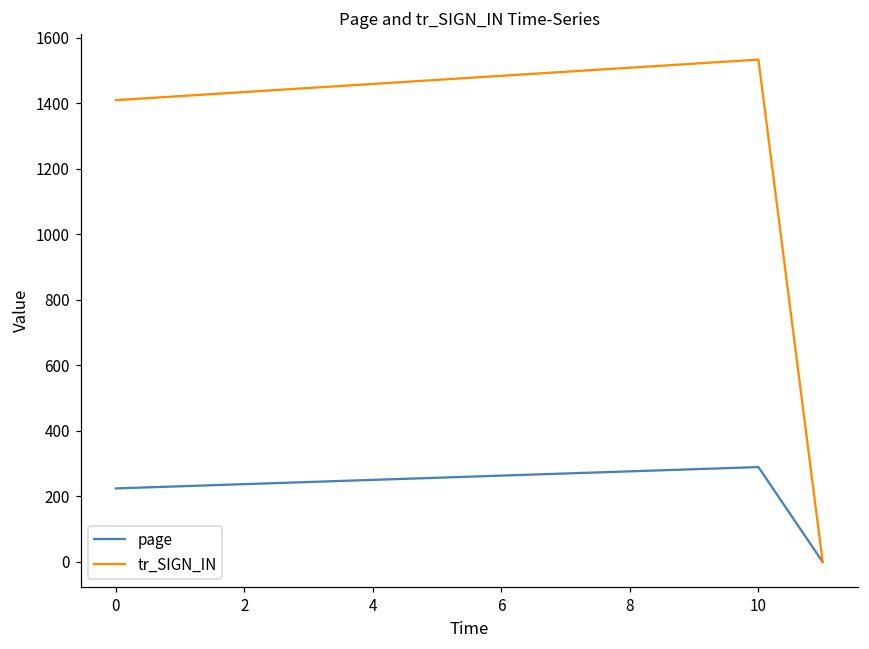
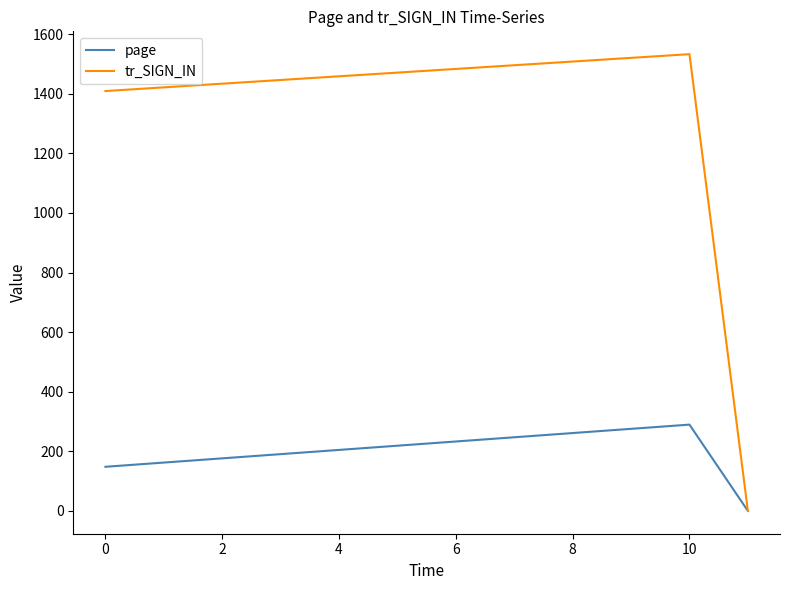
  {
    "page": {
-     "0": 220,
+     "0": 150,
      "10": 290
    },
    "tr_SIGN_IN": {
      "0": 1410,
      "10": 1530
    }
  }
